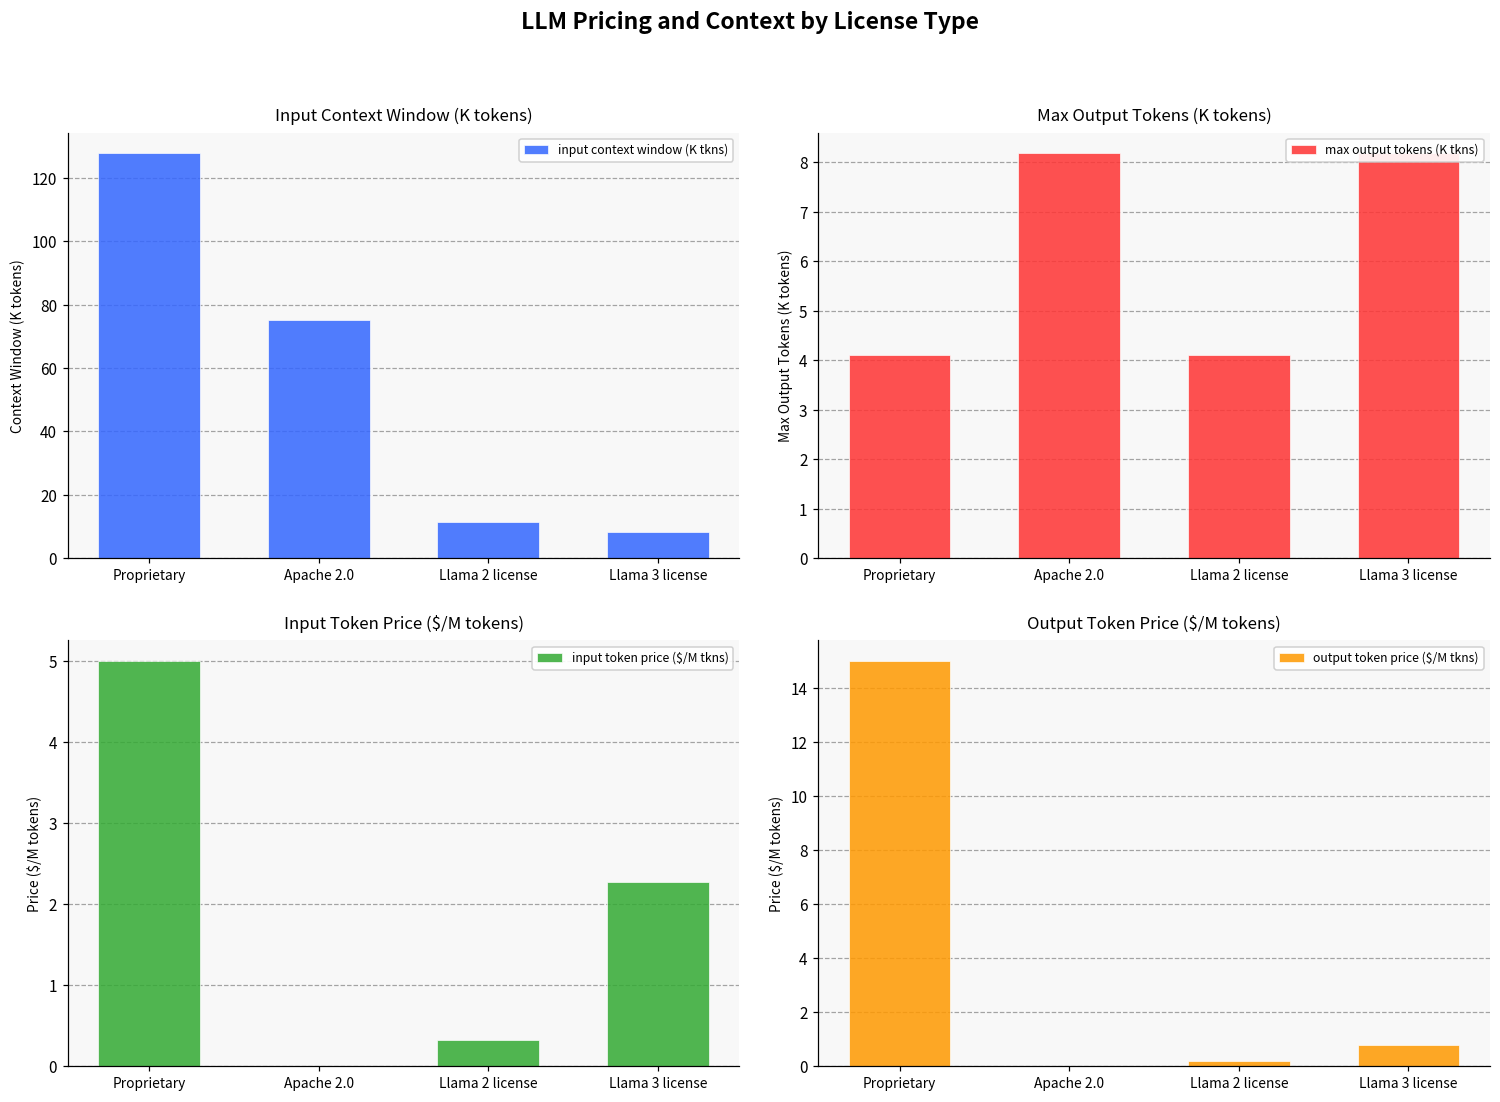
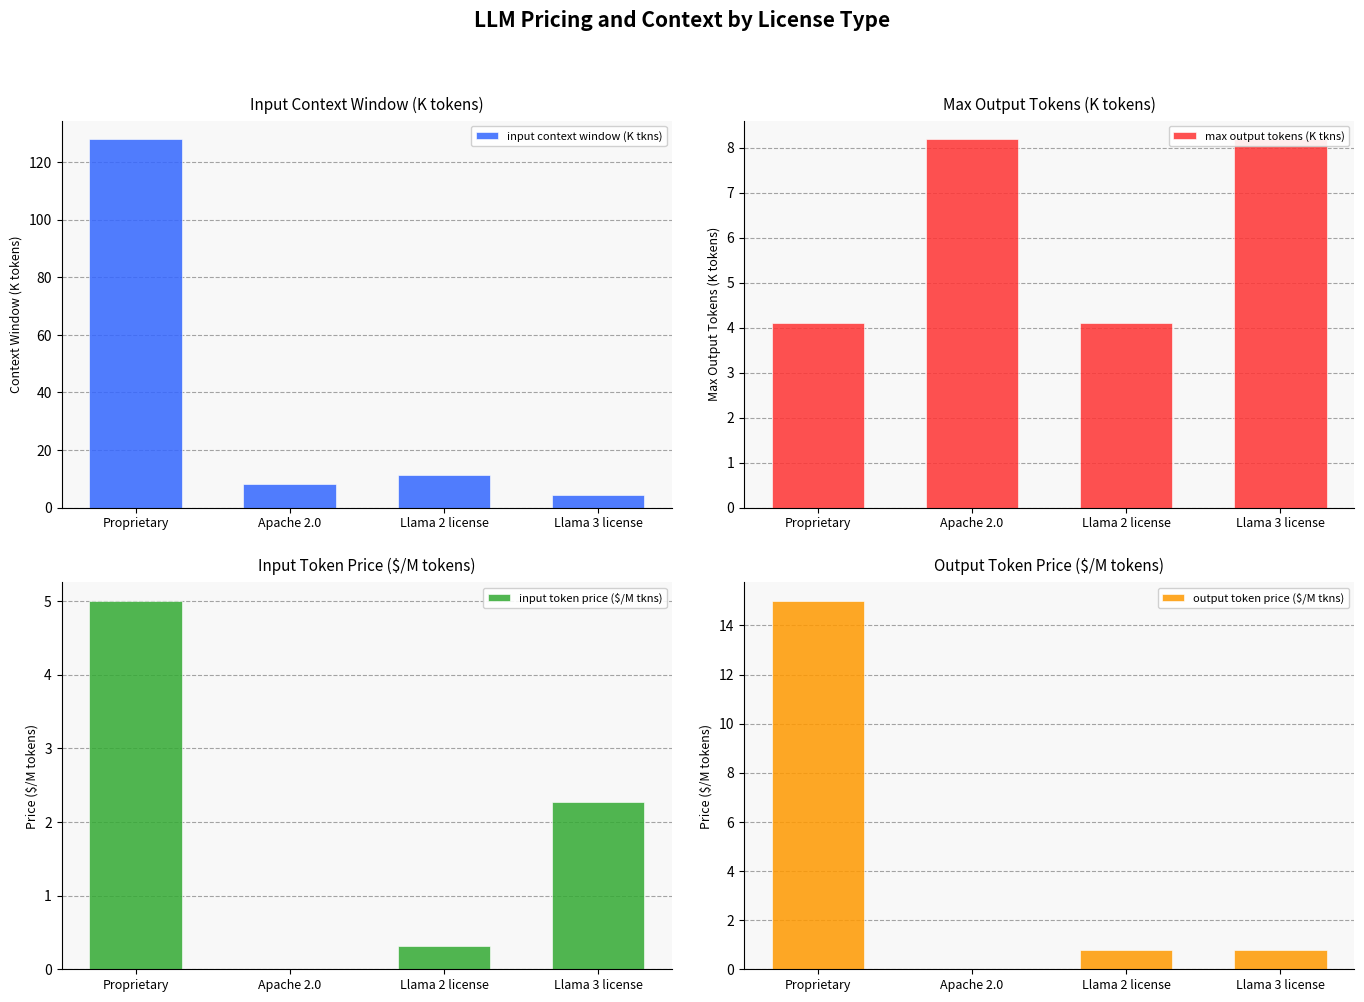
  {
    "Input Context Window (K tokens)": {
      "Proprietary": 128,
-     "Apache 2.0": 75,
+     "Apache 2.0": 8,
      "Llama 2 license": 11,
-     "Llama 3 license": 8
+     "Llama 3 license": 4
    },
    "Max Output Tokens (K tokens)": {
      "Proprietary": 4.1,
      "Apache 2.0": 8.2,
      "Llama 2 license": 4.1
    },
    "Input Token Price ($/M tokens)": {
      "Proprietary": 5.0,
      "Apache 2.0": 0.0,
      "Llama 2 license": 0.3,
      "Llama 3 license": 2.3
    },
    "Output Token Price ($/M tokens)": {
      "Proprietary": 15.0,
      "Apache 2.0": 0.0,
-     "Llama 2 license": 0.2,
+     "Llama 2 license": 0.8,
      "Llama 3 license": 0.8
    }
  }
